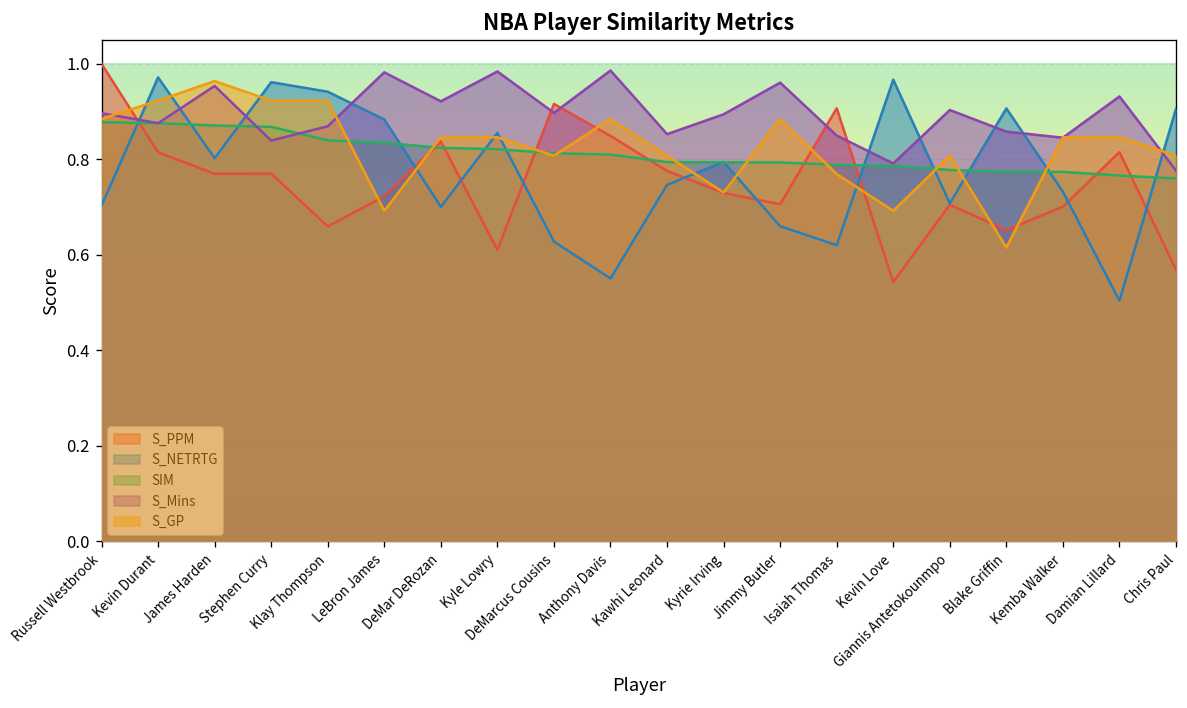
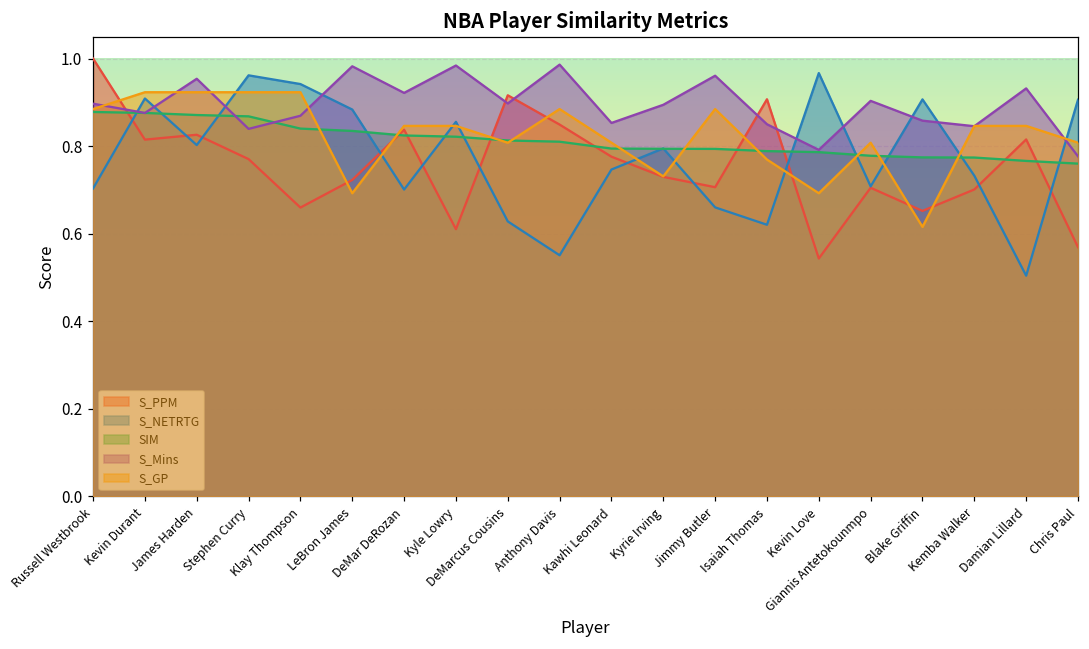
  {
    "S_PPM": {
      "Russell Westbrook": 1.00,
      "Kevin Durant": 0.81,
-     "James Harden": 0.77,
+     "James Harden": 0.83,
      "Stephen Curry": 0.77,
      "Klay Thompson": 0.66,
      "LeBron James": 0.72,
      "DeMar DeRozan": 0.84,
      "Kyle Lowry": 0.61,
      "DeMarcus Cousins": 0.92,
      "Anthony Davis": 0.85,
      "Kawhi Leonard": 0.78,
      "Jimmy Butler": 0.71,
      "Isaiah Thomas": 0.91,
      "Kevin Love": 0.54,
      "Blake Griffin": 0.65,
      "Kemba Walker": 0.70,
      "Damian Lillard": 0.82,
      "Chris Paul": 0.57
    },
    "S_NETRTG": {
      "Russell Westbrook": 0.70,
-     "Kevin Durant": 0.97,
+     "Kevin Durant": 0.91,
      "James Harden": 0.80,
      "Stephen Curry": 0.96,
      "Klay Thompson": 0.94,
      "LeBron James": 0.88,
      "DeMar DeRozan": 0.70,
      "Kyle Lowry": 0.86,
      "DeMarcus Cousins": 0.63,
      "Anthony Davis": 0.55,
      "Kawhi Leonard": 0.75,
      "Jimmy Butler": 0.66,
      "Isaiah Thomas": 0.62,
      "Kevin Love": 0.97,
      "Blake Griffin": 0.91,
      "Kemba Walker": 0.73,
      "Damian Lillard": 0.50,
      "Chris Paul": 0.91
    },
    "SIM": {
      "Russell Westbrook": 0.88,
      "James Harden": 0.87,
      "Stephen Curry": 0.87,
      "Klay Thompson": 0.84,
      "LeBron James": 0.83,
      "DeMar DeRozan": 0.82,
      "Kyle Lowry": 0.82,
      "Anthony Davis": 0.81,
      "Kawhi Leonard": 0.79,
      "Jimmy Butler": 0.79,
      "Isaiah Thomas": 0.79,
      "Giannis Antetokounmpo": 0.78,
      "Blake Griffin": 0.77,
      "Kemba Walker": 0.77,
      "Damian Lillard": 0.77,
      "Chris Paul": 0.76
    },
    "S_Mins": {
      "Russell Westbrook": 0.90,
      "James Harden": 0.95,
      "Stephen Curry": 0.84,
      "Klay Thompson": 0.87,
      "LeBron James": 0.98,
      "DeMar DeRozan": 0.92,
      "Kyle Lowry": 0.98,
      "DeMarcus Cousins": 0.90,
      "Anthony Davis": 0.99,
      "Kawhi Leonard": 0.85,
      "Kyrie Irving": 0.89,
      "Jimmy Butler": 0.96,
      "Isaiah Thomas": 0.85,
      "Giannis Antetokounmpo": 0.90,
      "Blake Griffin": 0.86,
      "Damian Lillard": 0.93,
      "Chris Paul": 0.78
    },
    "S_GP": {
      "Russell Westbrook": 0.88,
      "Kevin Durant": 0.92,
-     "James Harden": 0.96,
+     "James Harden": 0.92,
      "Stephen Curry": 0.92,
      "Klay Thompson": 0.92,
      "LeBron James": 0.69,
      "DeMar DeRozan": 0.85,
      "Kyle Lowry": 0.85,
      "Anthony Davis": 0.88,
      "Kawhi Leonard": 0.81,
      "Jimmy Butler": 0.88,
      "Isaiah Thomas": 0.77,
      "Kevin Love": 0.69,
      "Giannis Antetokounmpo": 0.81,
      "Blake Griffin": 0.62,
      "Damian Lillard": 0.85,
      "Chris Paul": 0.81
    }
  }
